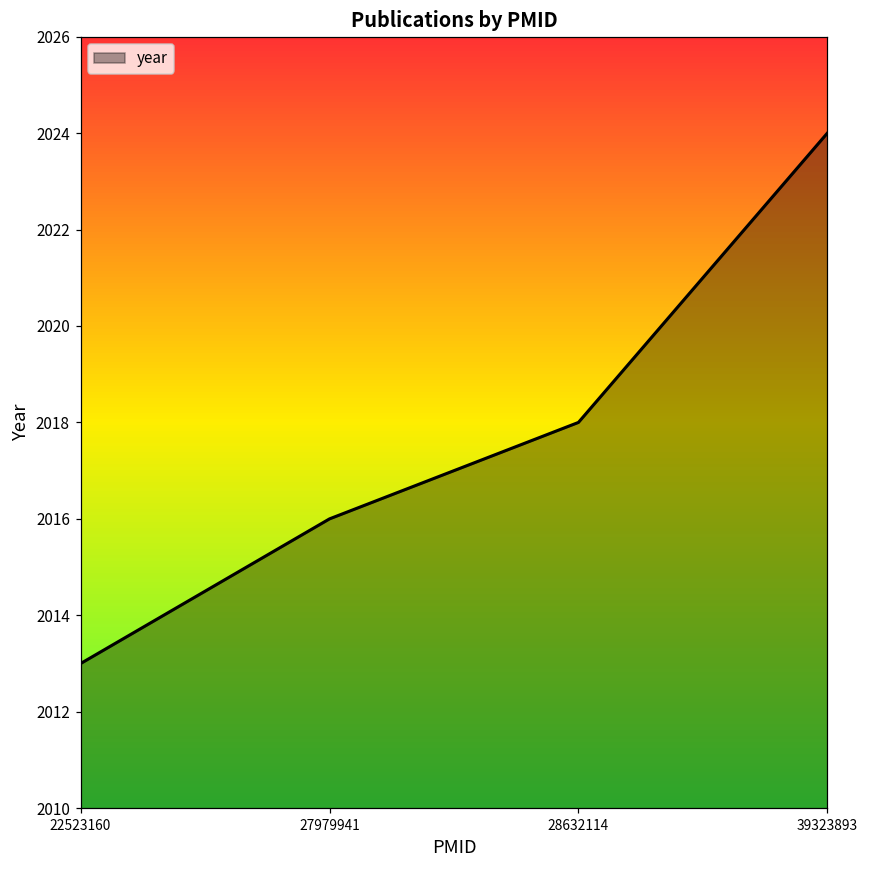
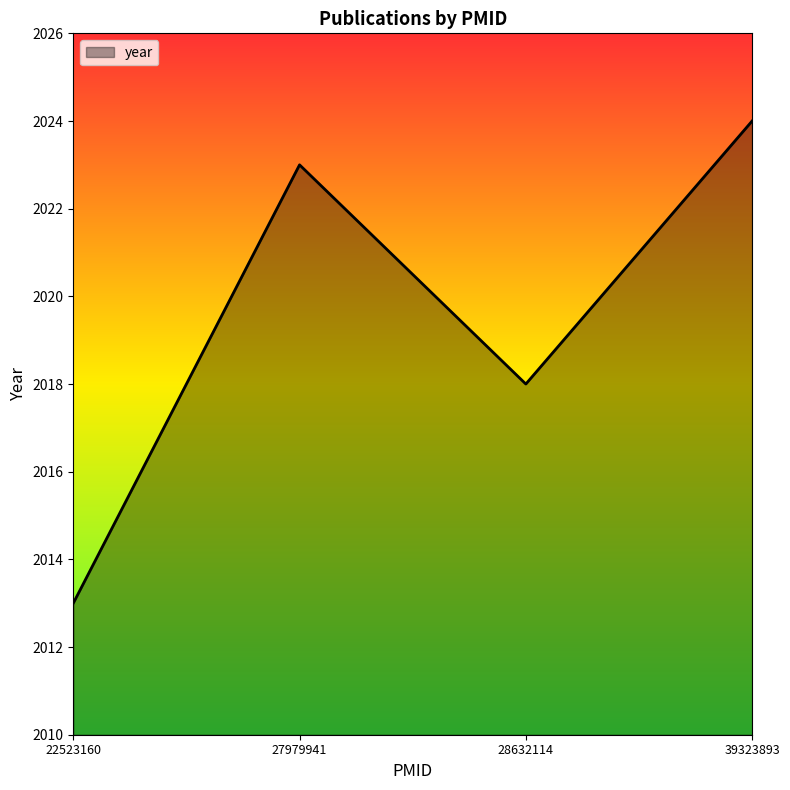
  {
    "22523160": 2013,
-   "27979941": 2016,
+   "27979941": 2023,
    "28632114": 2018,
    "39323893": 2024
  }
